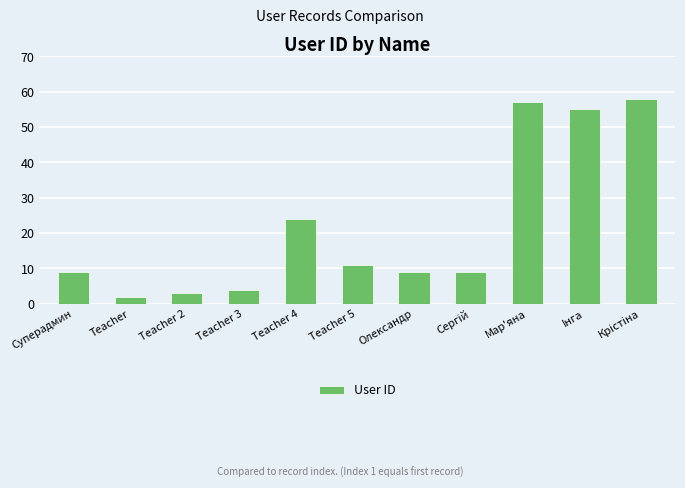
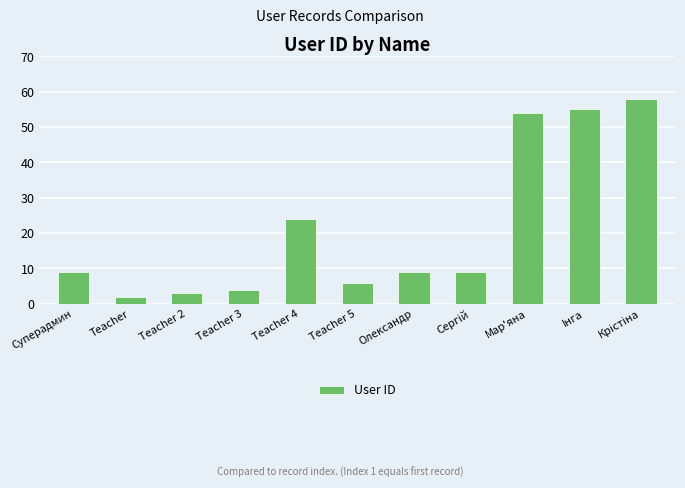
  {
    "Суперадмин": 9,
    "Teacher": 2,
    "Teacher 2": 3,
    "Teacher 3": 4,
    "Teacher 4": 24,
-   "Teacher 5": 11,
+   "Teacher 5": 6,
    "Олександр": 9,
    "Сергій": 9,
-   "Мар'яна": 57,
+   "Мар'яна": 54,
    "Інга": 55,
    "Крістіна": 58
  }
